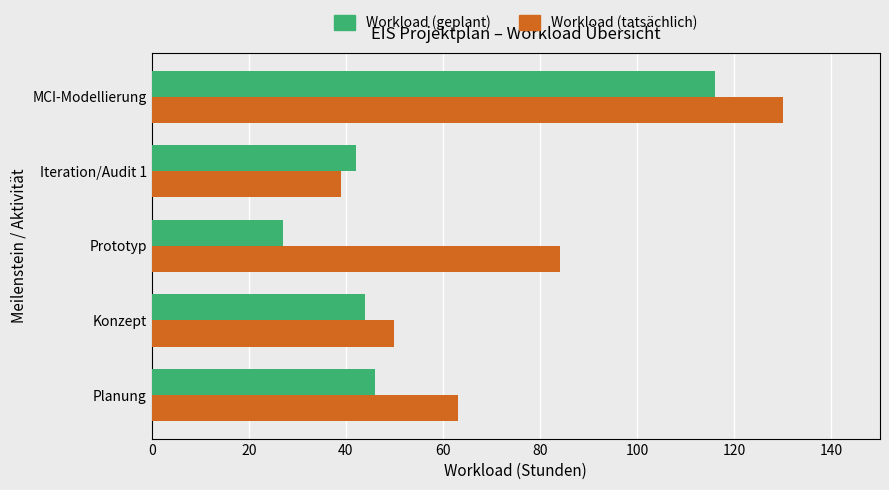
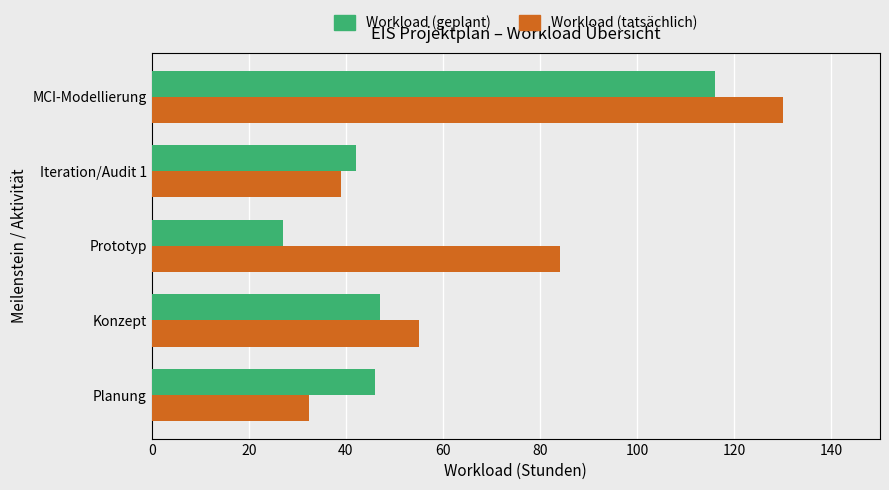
  {
    "Workload (geplant)": {
      "MCI-Modellierung": 116,
      "Iteration/Audit 1": 42,
      "Prototyp": 27,
-     "Konzept": 44,
+     "Konzept": 47,
      "Planung": 46
    },
    "Workload (tatsächlich)": {
      "MCI-Modellierung": 130,
      "Iteration/Audit 1": 39,
      "Prototyp": 84,
-     "Konzept": 50,
-     "Planung": 63
+     "Konzept": 55,
+     "Planung": 33
    }
  }
